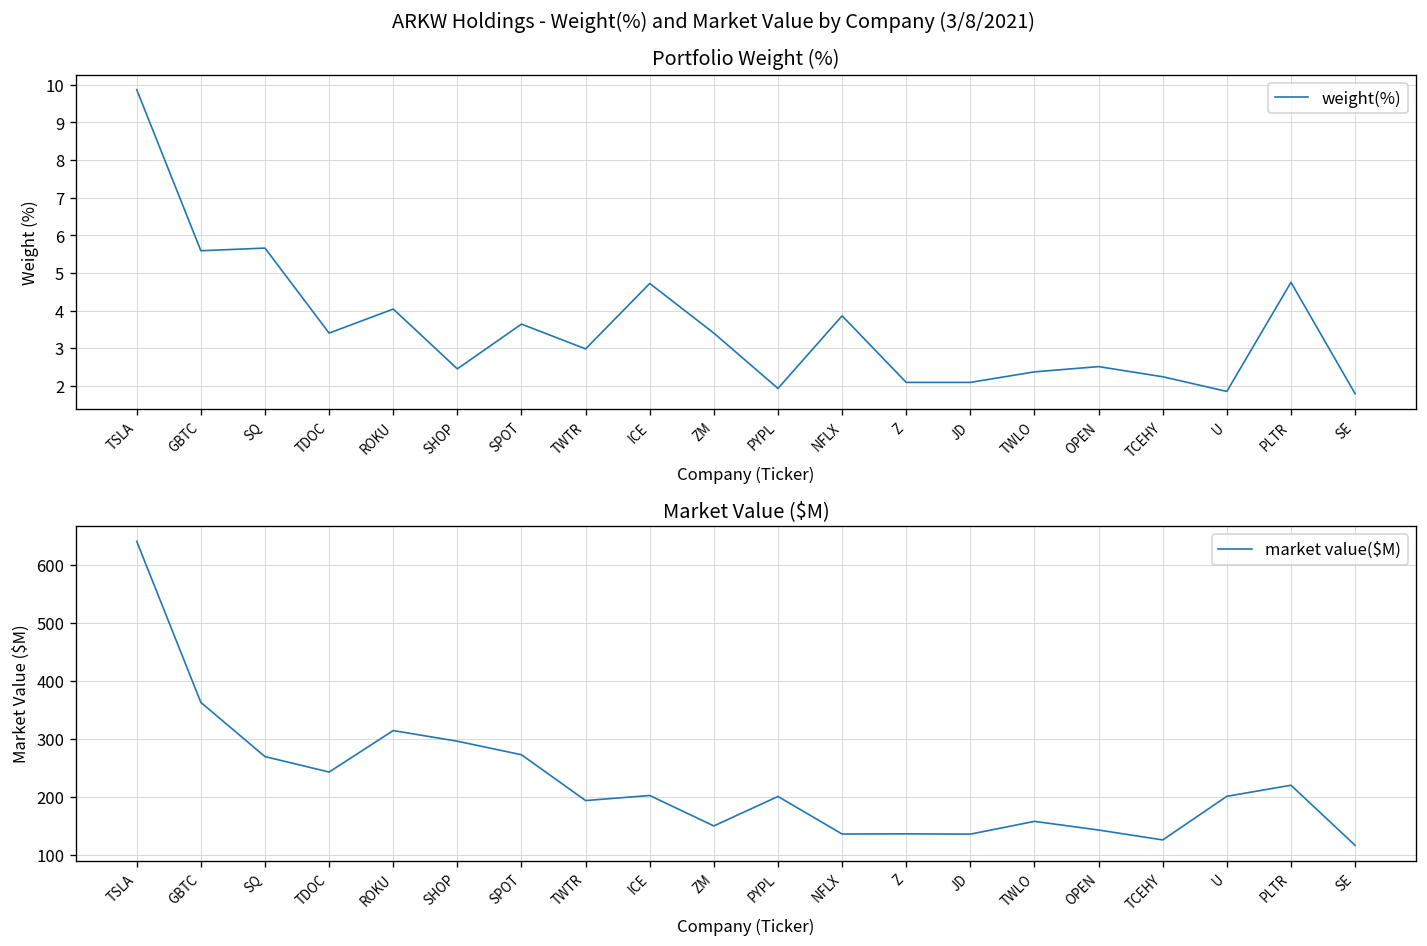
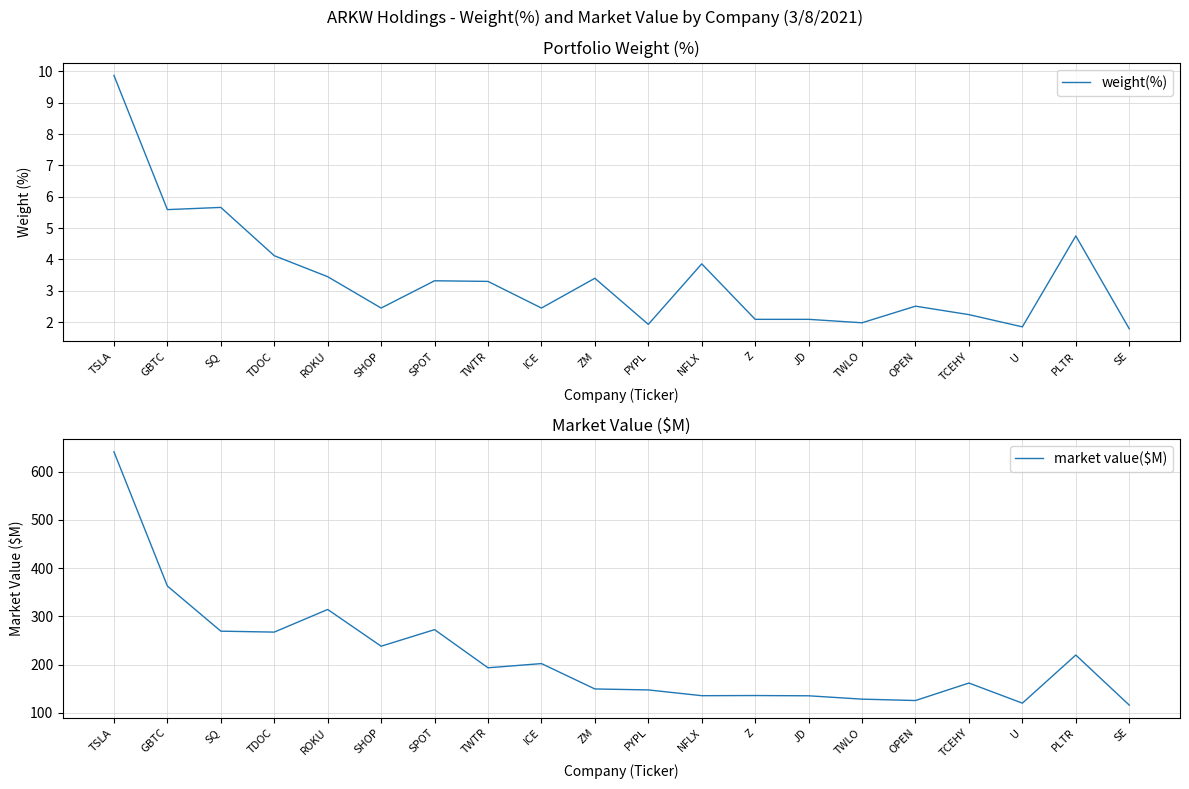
  {
    "Portfolio Weight (%)": {
      "TSLA": 9.9,
      "GBTC": 5.6,
      "SQ": 5.7,
-     "TDOC": 3.4,
-     "ROKU": 4.0,
+     "TDOC": 4.1,
+     "ROKU": 3.5,
      "SHOP": 2.5,
-     "SPOT": 3.6,
-     "TWTR": 3.0,
-     "ICE": 4.7,
+     "SPOT": 3.3,
+     "TWTR": 3.3,
+     "ICE": 2.5,
      "ZM": 3.4,
      "PYPL": 1.9,
      "NFLX": 3.9,
      "Z": 2.1,
      "JD": 2.1,
-     "TWLO": 2.4,
+     "TWLO": 2.0,
      "OPEN": 2.5,
      "TCEHY": 2.2,
      "U": 1.9,
      "PLTR": 4.8,
      "SE": 1.8
    },
    "Market Value ($M)": {
      "TSLA": 640,
      "GBTC": 360,
      "SQ": 270,
-     "TDOC": 240,
+     "TDOC": 270,
      "ROKU": 310,
-     "SHOP": 300,
+     "SHOP": 240,
      "SPOT": 270,
      "TWTR": 190,
      "ICE": 200,
      "ZM": 150,
-     "PYPL": 200,
+     "PYPL": 150,
      "NFLX": 140,
      "Z": 140,
      "JD": 140,
-     "TWLO": 160,
-     "OPEN": 140,
-     "TCEHY": 130,
-     "U": 200,
+     "TWLO": 130,
+     "OPEN": 130,
+     "TCEHY": 160,
+     "U": 120,
      "PLTR": 220,
      "SE": 120
    }
  }
